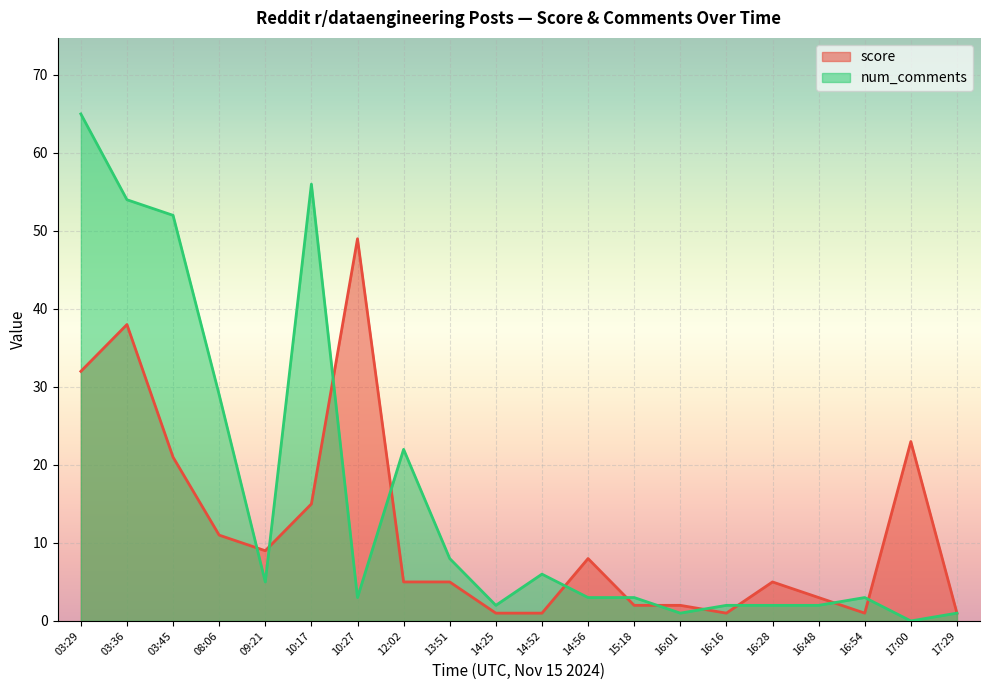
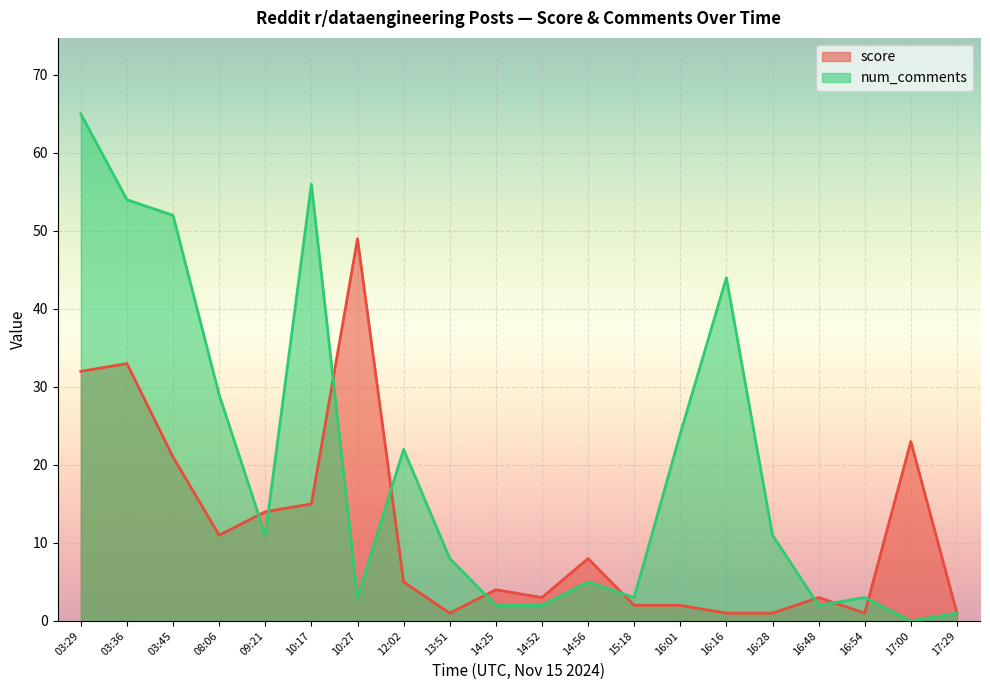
  {
    "score": {
      "03:29": 32,
-     "03:36": 38,
+     "03:36": 33,
      "03:45": 21,
      "08:06": 11,
-     "09:21": 9,
+     "09:21": 14,
      "10:17": 15,
      "10:27": 49,
      "12:02": 5,
-     "13:51": 5,
-     "14:25": 1,
-     "14:52": 1,
+     "13:51": 1,
+     "14:25": 4,
+     "14:52": 3,
      "14:56": 8,
      "15:18": 2,
      "16:01": 2,
      "16:16": 1,
-     "16:28": 5,
+     "16:28": 1,
      "16:48": 3,
      "16:54": 1,
      "17:00": 23
    },
    "num_comments": {
      "03:29": 65,
      "03:36": 54,
      "03:45": 52,
      "08:06": 29,
-     "09:21": 5,
+     "09:21": 11,
      "10:17": 56,
      "10:27": 3,
      "12:02": 22,
      "13:51": 8,
      "14:25": 2,
-     "14:52": 6,
-     "14:56": 3,
+     "14:52": 2,
+     "14:56": 5,
      "15:18": 3,
-     "16:01": 1,
-     "16:16": 2,
-     "16:28": 2,
+     "16:01": 24,
+     "16:16": 44,
+     "16:28": 11,
      "16:48": 2,
      "16:54": 3,
      "17:00": 0
    }
  }
